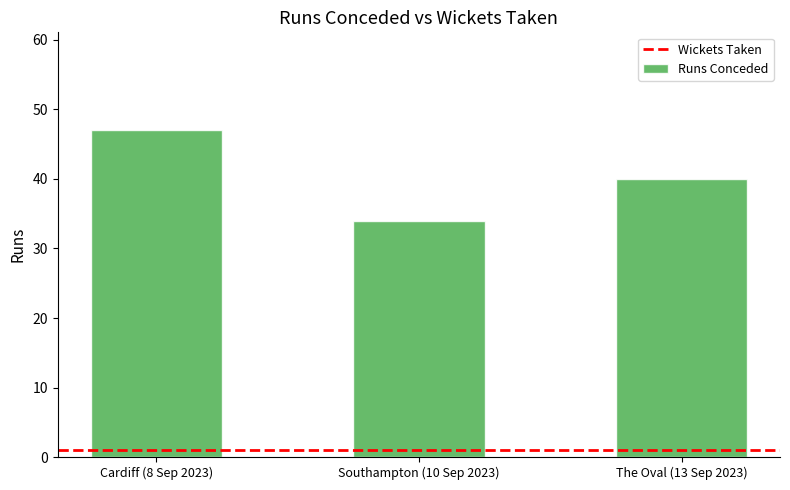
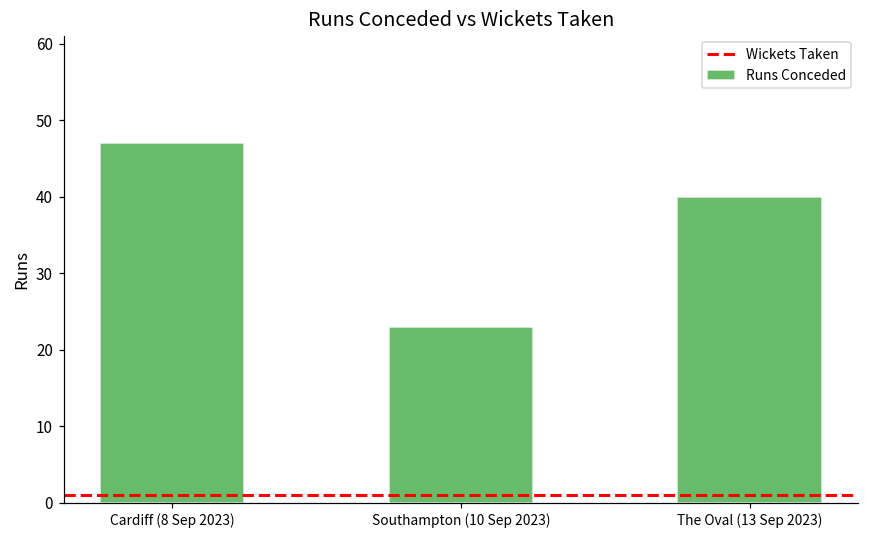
  {
    "Cardiff (8 Sep 2023)": 47,
-   "Southampton (10 Sep 2023)": 34,
+   "Southampton (10 Sep 2023)": 23,
    "The Oval (13 Sep 2023)": 40
  }
